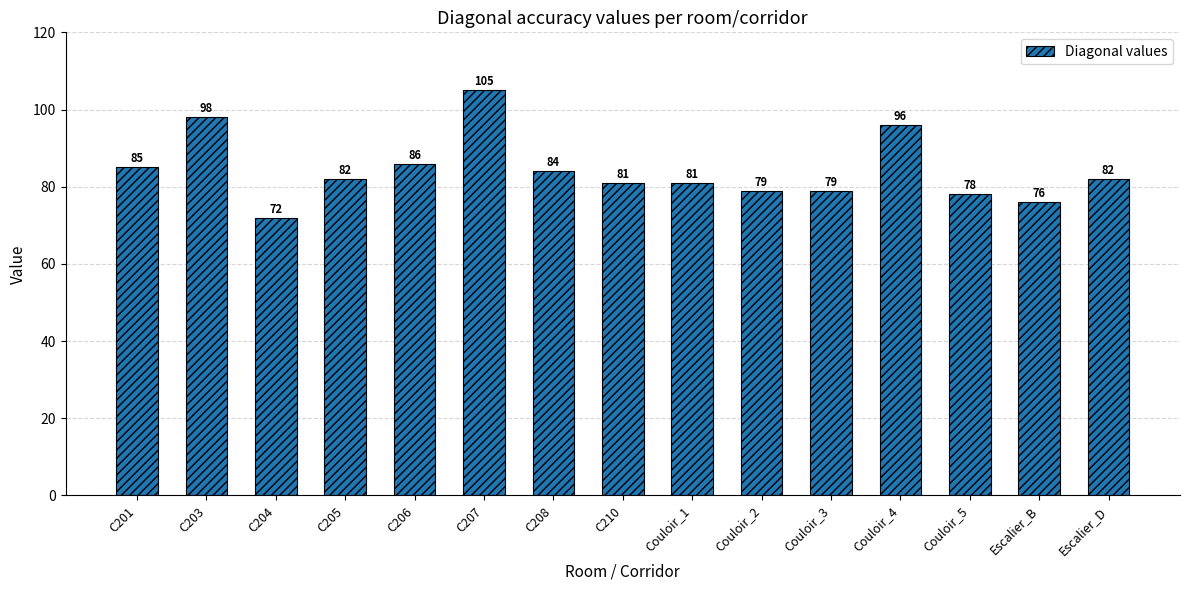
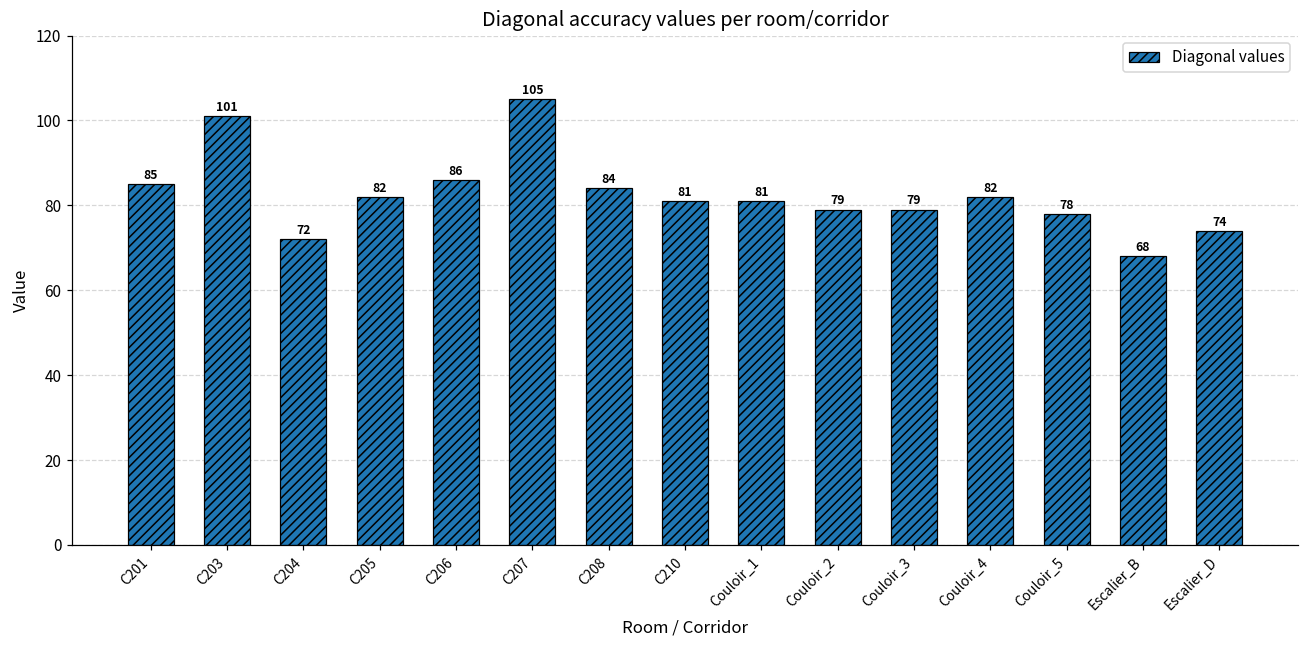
  {
    "C201": 85,
-   "C203": 98,
+   "C203": 101,
    "C204": 72,
    "C205": 82,
    "C206": 86,
    "C207": 105,
    "C208": 84,
    "C210": 81,
    "Couloir_1": 81,
    "Couloir_2": 79,
    "Couloir_3": 79,
-   "Couloir_4": 96,
+   "Couloir_4": 82,
    "Couloir_5": 78,
-   "Escalier_B": 76,
-   "Escalier_D": 82
+   "Escalier_B": 68,
+   "Escalier_D": 74
  }
